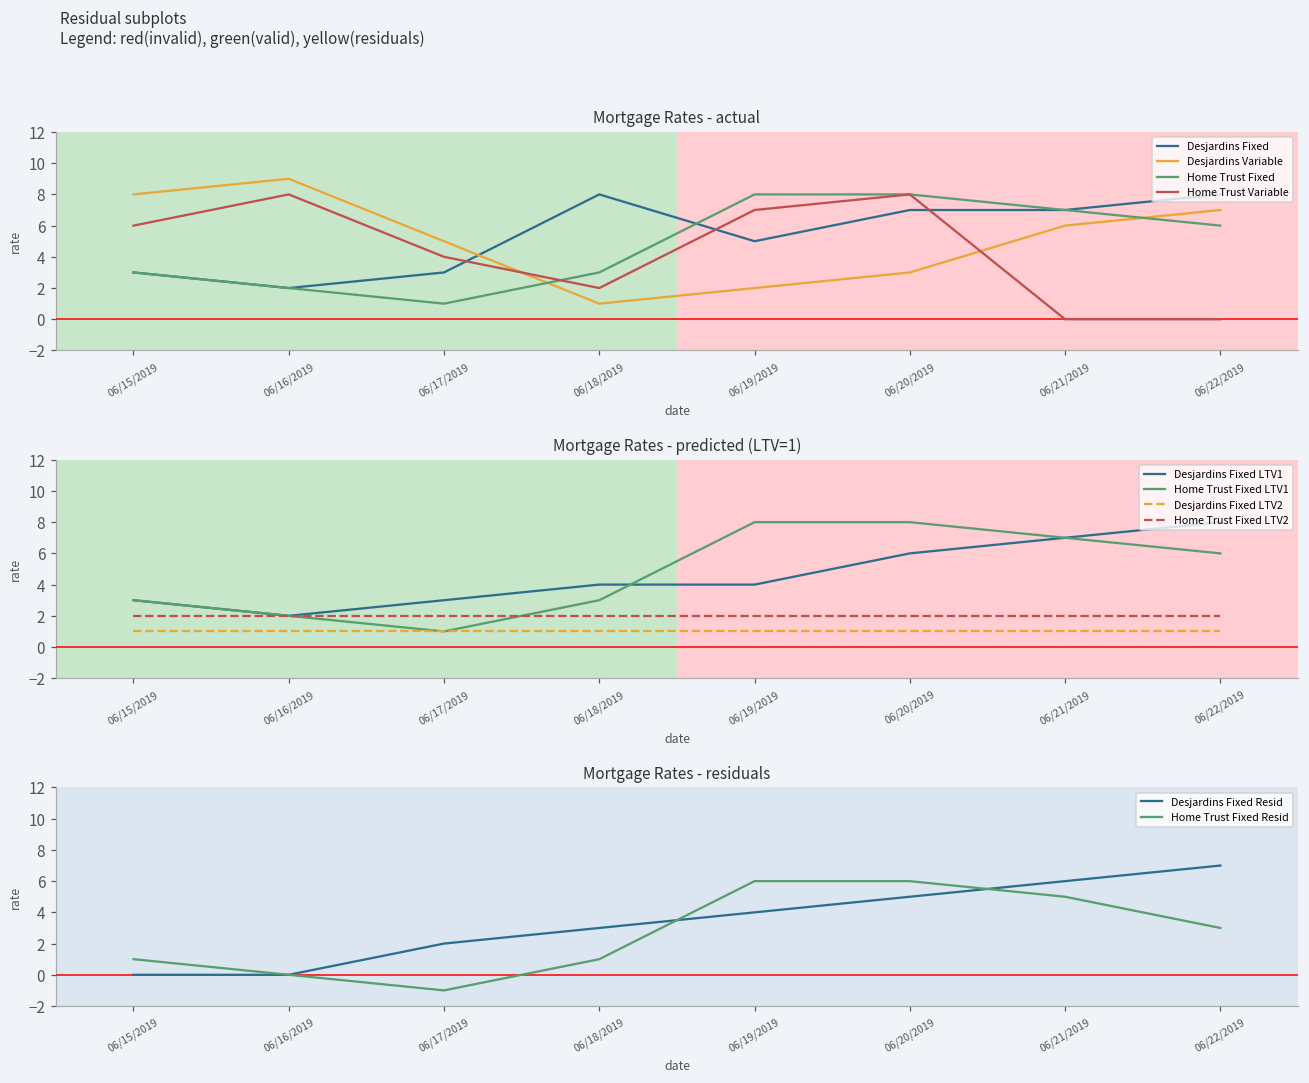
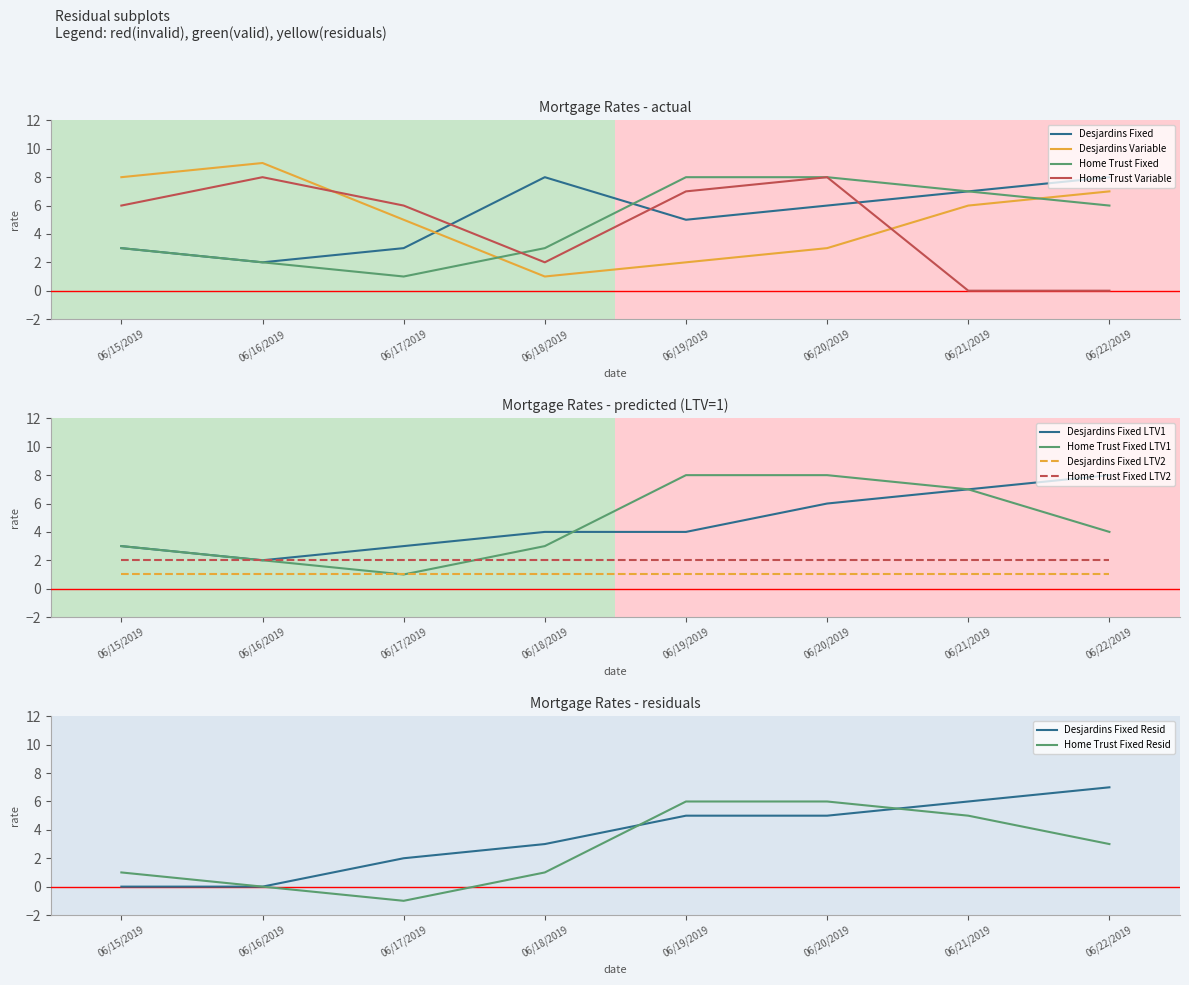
  {
    "Mortgage Rates - actual": {
      "Desjardins Fixed": {
        "06/17/2019": 3,
        "06/18/2019": 8,
        "06/19/2019": 5,
-       "06/20/2019": 7
+       "06/20/2019": 6
      },
      "Desjardins Variable": {
        "06/15/2019": 8,
        "06/16/2019": 9,
        "06/17/2019": 5,
        "06/18/2019": 1,
        "06/19/2019": 2,
        "06/20/2019": 3,
        "06/21/2019": 6,
        "06/22/2019": 7
      },
      "Home Trust Fixed": {
        "06/17/2019": 1,
        "06/18/2019": 3,
        "06/19/2019": 8,
        "06/22/2019": 6
      },
      "Home Trust Variable": {
        "06/15/2019": 6,
        "06/16/2019": 8,
-       "06/17/2019": 4,
+       "06/17/2019": 6,
        "06/18/2019": 2,
        "06/19/2019": 7,
        "06/21/2019": 0,
        "06/22/2019": 0
      }
    },
    "Mortgage Rates - predicted (LTV=1)": {
      "Desjardins Fixed LTV1": {
        "06/17/2019": 3,
        "06/18/2019": 4,
        "06/19/2019": 4,
        "06/20/2019": 6
      },
      "Home Trust Fixed LTV1": {
        "06/18/2019": 3,
        "06/19/2019": 8,
        "06/20/2019": 8,
-       "06/22/2019": 6
+       "06/22/2019": 4
      },
      "Desjardins Fixed LTV2": {
        "06/15/2019": 1,
        "06/16/2019": 1,
        "06/18/2019": 1,
        "06/19/2019": 1,
        "06/20/2019": 1,
        "06/21/2019": 1,
        "06/22/2019": 1
      },
      "Home Trust Fixed LTV2": {
        "06/15/2019": 2,
        "06/17/2019": 2,
        "06/18/2019": 2,
        "06/19/2019": 2,
        "06/20/2019": 2,
        "06/21/2019": 2,
        "06/22/2019": 2
      }
    },
    "Mortgage Rates - residuals": {
      "Desjardins Fixed Resid": {
        "06/15/2019": 0,
        "06/17/2019": 2,
        "06/18/2019": 3,
-       "06/19/2019": 4,
+       "06/19/2019": 5,
        "06/20/2019": 5,
        "06/21/2019": 6,
        "06/22/2019": 7
      },
      "Home Trust Fixed Resid": {
        "06/15/2019": 1,
        "06/17/2019": -1,
        "06/18/2019": 1,
        "06/19/2019": 6,
        "06/20/2019": 6,
        "06/21/2019": 5,
        "06/22/2019": 3
      }
    }
  }
